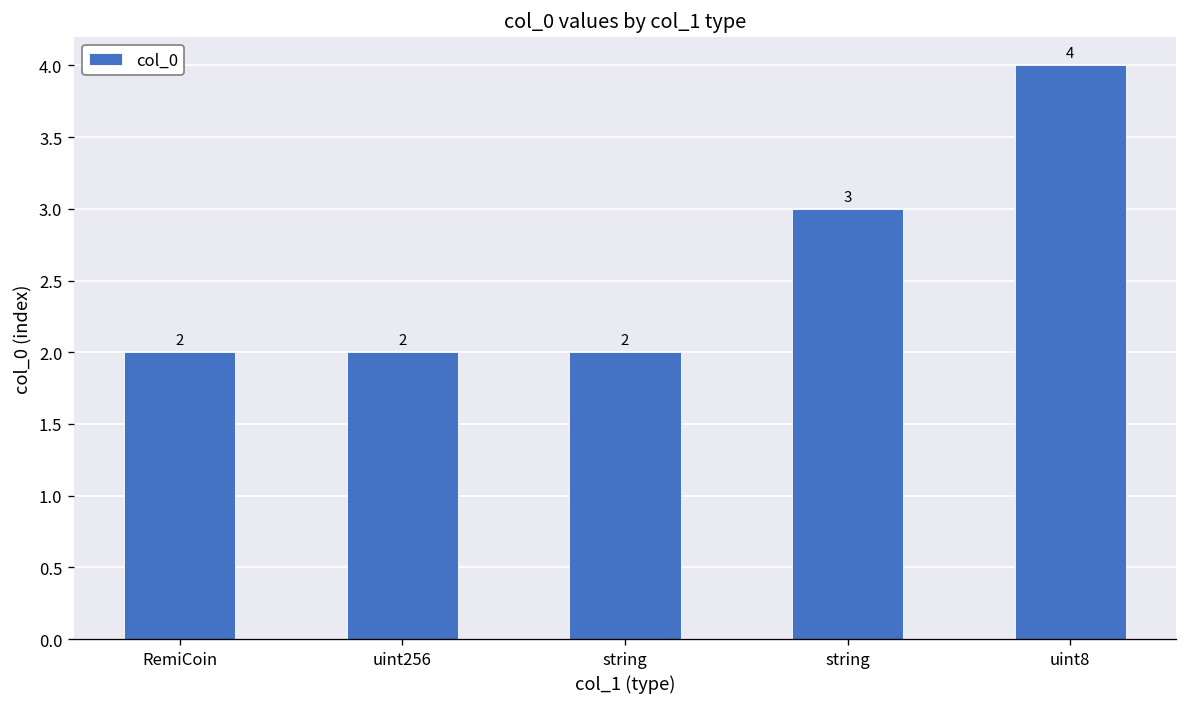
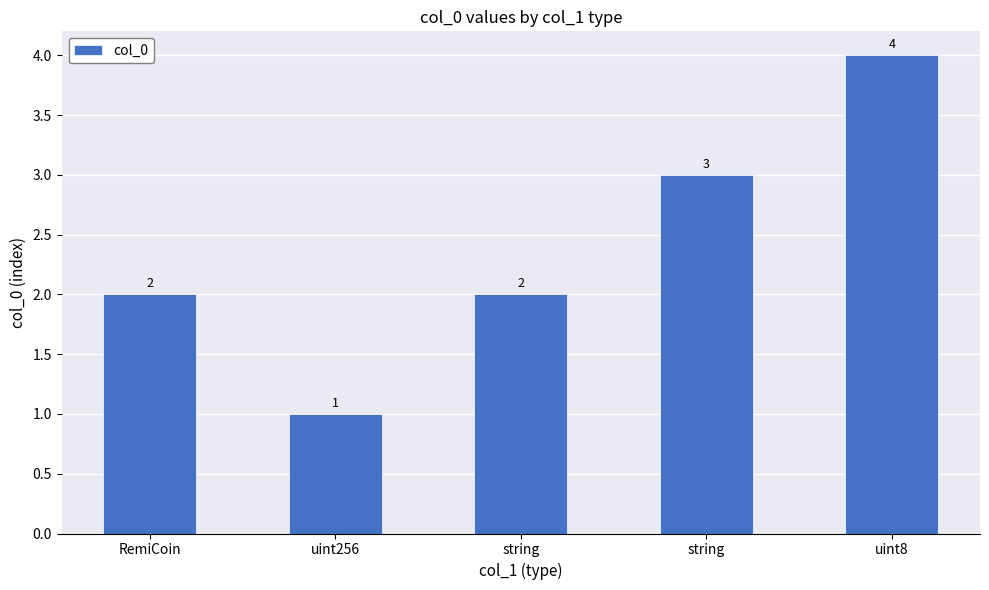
  {
    "RemiCoin": 2,
-   "uint256": 2,
+   "uint256": 1,
    "uint8": 4
  }
